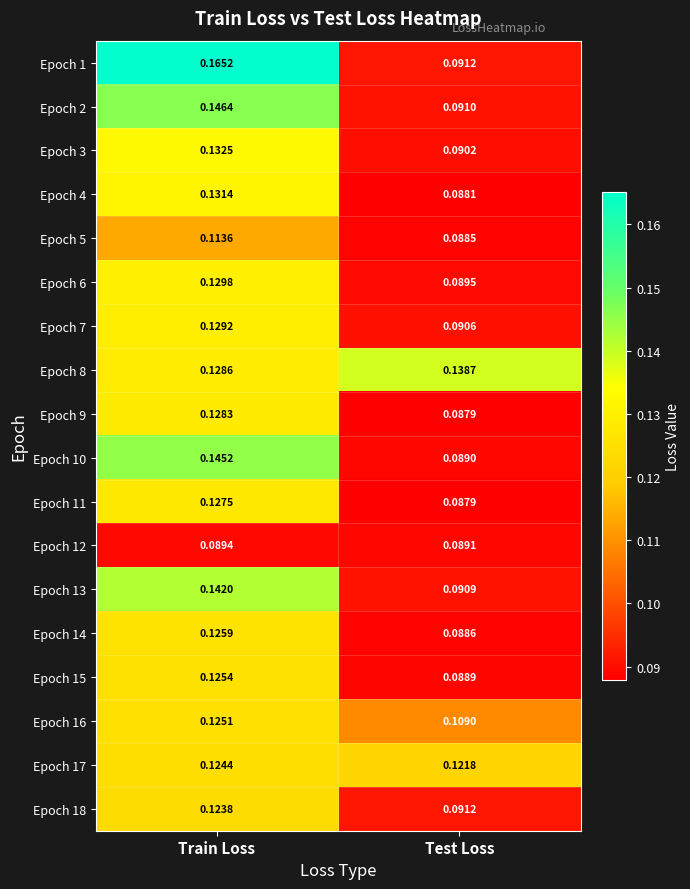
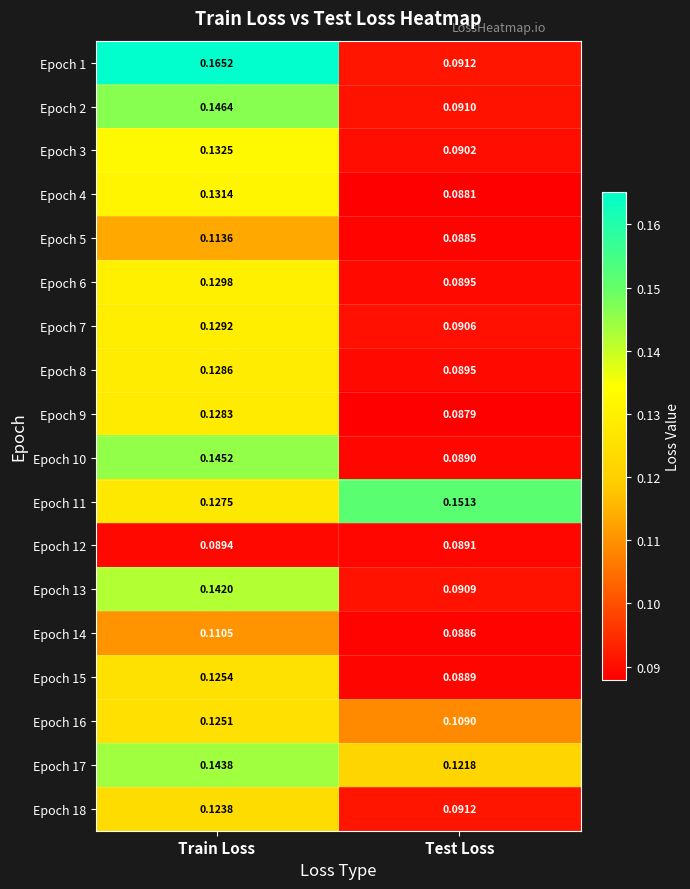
  {
    "Epoch 1": {
      "Train Loss": 0.1652,
      "Test Loss": 0.0912
    },
    "Epoch 2": {
      "Train Loss": 0.1464,
      "Test Loss": 0.0910
    },
    "Epoch 3": {
      "Train Loss": 0.1325,
      "Test Loss": 0.0902
    },
    "Epoch 4": {
      "Train Loss": 0.1314,
      "Test Loss": 0.0881
    },
    "Epoch 5": {
      "Train Loss": 0.1136,
      "Test Loss": 0.0885
    },
    "Epoch 6": {
      "Train Loss": 0.1298,
      "Test Loss": 0.0895
    },
    "Epoch 7": {
      "Train Loss": 0.1292,
      "Test Loss": 0.0906
    },
    "Epoch 8": {
      "Train Loss": 0.1286,
-     "Test Loss": 0.1387
+     "Test Loss": 0.0895
    },
    "Epoch 9": {
      "Train Loss": 0.1283,
      "Test Loss": 0.0879
    },
    "Epoch 10": {
      "Train Loss": 0.1452,
      "Test Loss": 0.0890
    },
    "Epoch 11": {
      "Train Loss": 0.1275,
-     "Test Loss": 0.0879
+     "Test Loss": 0.1513
    },
    "Epoch 12": {
      "Train Loss": 0.0894,
      "Test Loss": 0.0891
    },
    "Epoch 13": {
      "Train Loss": 0.1420,
      "Test Loss": 0.0909
    },
    "Epoch 14": {
-     "Train Loss": 0.1259,
+     "Train Loss": 0.1105,
      "Test Loss": 0.0886
    },
    "Epoch 15": {
      "Train Loss": 0.1254,
      "Test Loss": 0.0889
    },
    "Epoch 16": {
      "Train Loss": 0.1251,
      "Test Loss": 0.1090
    },
    "Epoch 17": {
-     "Train Loss": 0.1244,
+     "Train Loss": 0.1438,
      "Test Loss": 0.1218
    },
    "Epoch 18": {
      "Train Loss": 0.1238,
      "Test Loss": 0.0912
    }
  }
